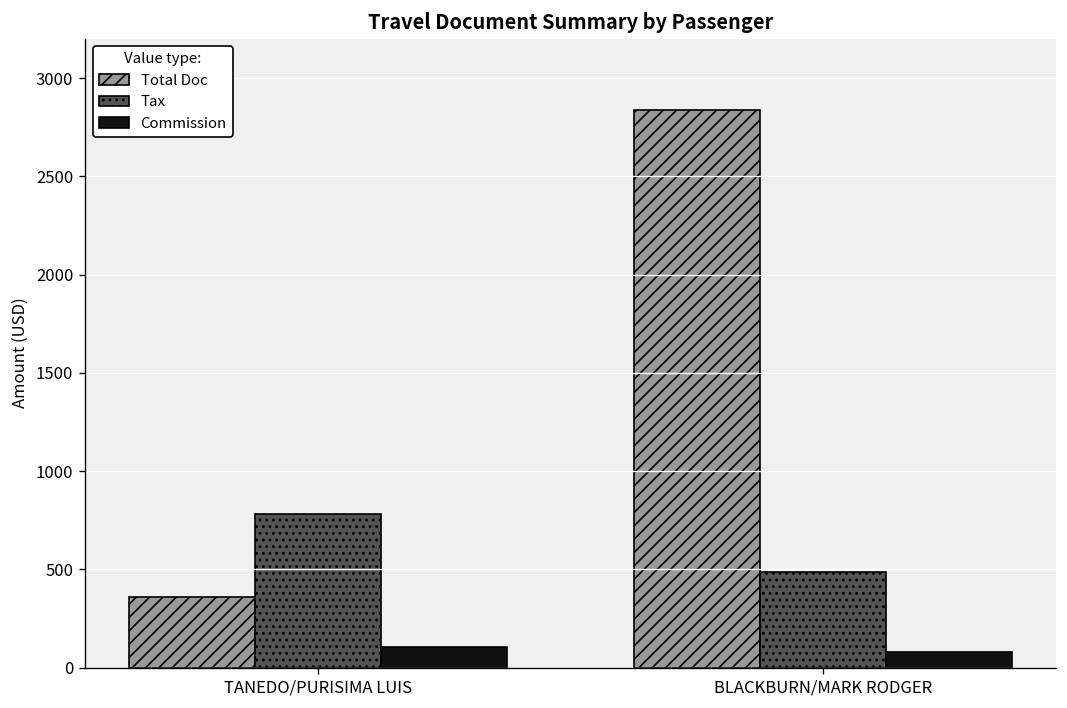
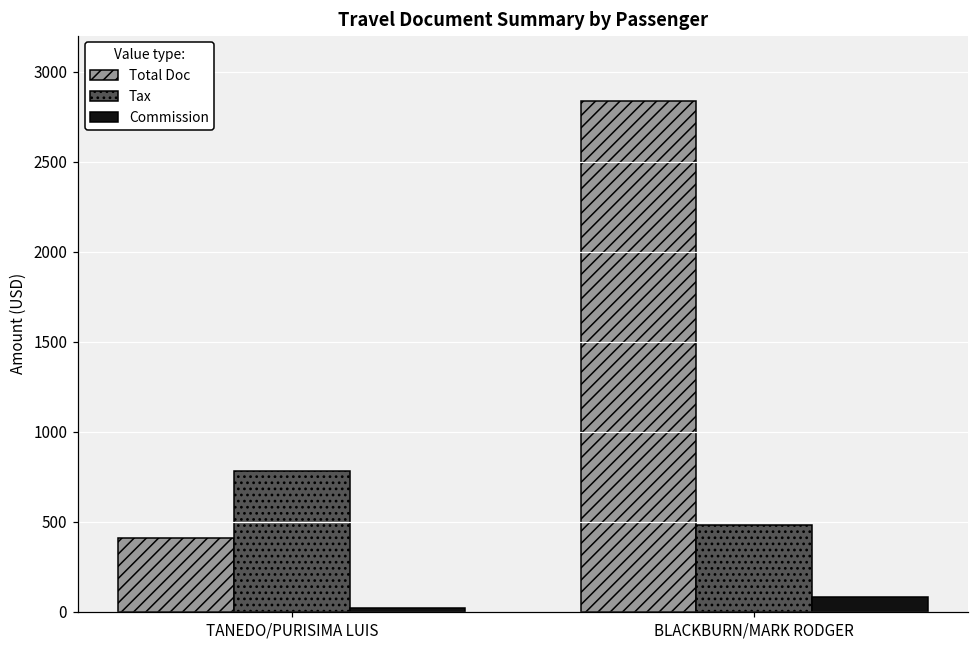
  {
    "Total Doc": {
-     "TANEDO/PURISIMA LUIS": 360,
+     "TANEDO/PURISIMA LUIS": 410,
      "BLACKBURN/MARK RODGER": 2840
    },
    "Tax": {
      "TANEDO/PURISIMA LUIS": 780,
      "BLACKBURN/MARK RODGER": 480
    },
    "Commission": {
-     "TANEDO/PURISIMA LUIS": 110,
+     "TANEDO/PURISIMA LUIS": 20,
      "BLACKBURN/MARK RODGER": 80
    }
  }
